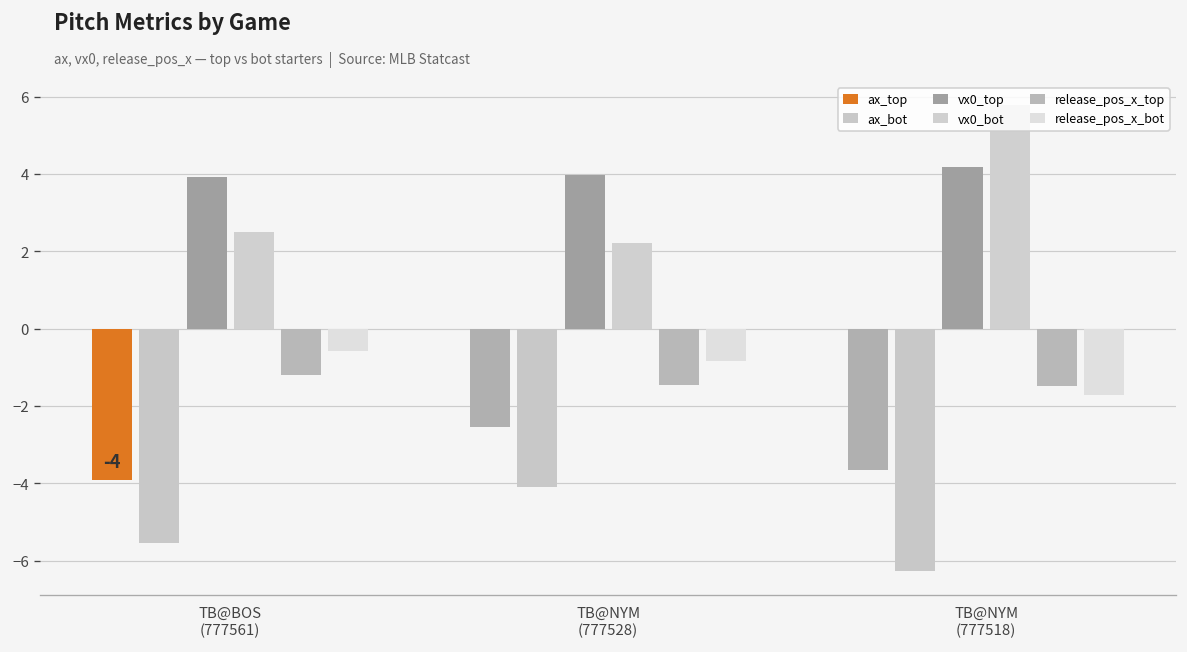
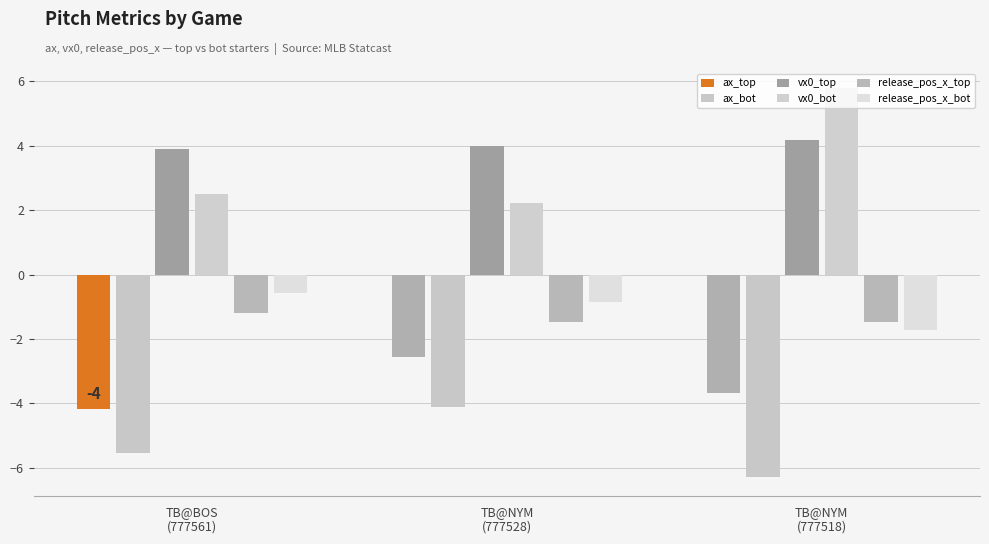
  {
    "ax_top": {
-     "TB@BOS (777561)": -3.9,
+     "TB@BOS (777561)": -4.2,
      "TB@NYM (777528)": -2.5,
      "TB@NYM (777518)": -3.7
    }
  }
